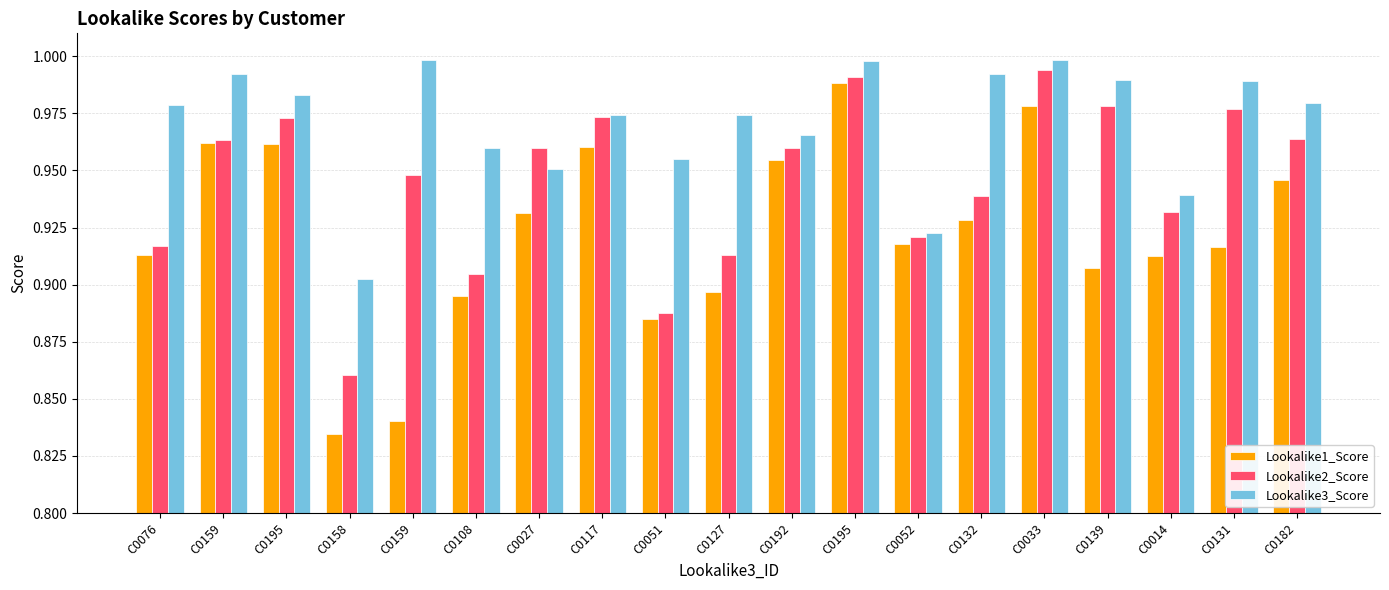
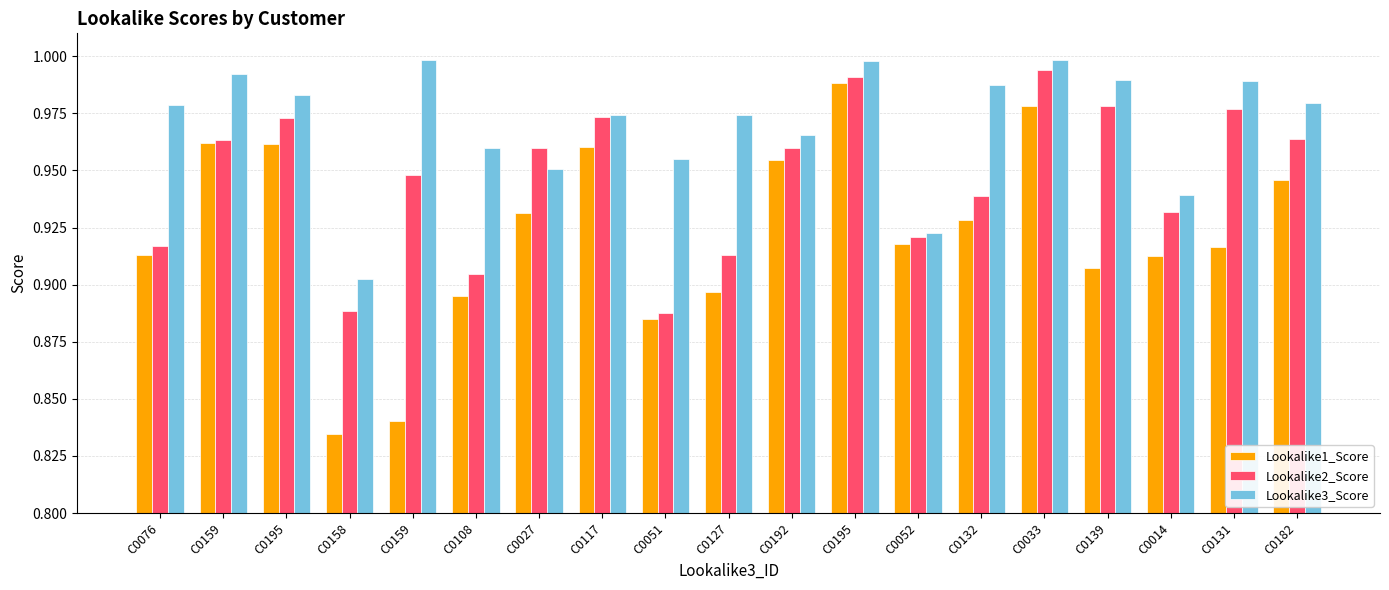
  {
    "Lookalike1_Score": {
      "C0076": 0.913,
      "C0158": 0.835,
      "C0108": 0.895,
      "C0027": 0.931,
      "C0117": 0.960,
      "C0051": 0.885,
      "C0127": 0.897,
      "C0192": 0.955,
      "C0052": 0.918,
      "C0132": 0.928,
      "C0033": 0.978,
      "C0139": 0.907,
      "C0014": 0.913,
      "C0131": 0.916,
      "C0182": 0.946
    },
    "Lookalike2_Score": {
      "C0076": 0.917,
-     "C0158": 0.861,
+     "C0158": 0.888,
      "C0108": 0.905,
      "C0027": 0.960,
      "C0117": 0.973,
      "C0051": 0.888,
      "C0127": 0.913,
      "C0192": 0.960,
      "C0052": 0.921,
      "C0132": 0.939,
      "C0033": 0.994,
      "C0139": 0.978,
      "C0014": 0.932,
      "C0131": 0.977,
      "C0182": 0.964
    },
    "Lookalike3_Score": {
      "C0076": 0.979,
      "C0158": 0.903,
      "C0108": 0.960,
      "C0027": 0.951,
      "C0117": 0.974,
      "C0051": 0.955,
      "C0127": 0.974,
      "C0192": 0.965,
      "C0052": 0.923,
-     "C0132": 0.992,
+     "C0132": 0.987,
      "C0033": 0.998,
      "C0139": 0.990,
      "C0014": 0.939,
      "C0131": 0.989,
      "C0182": 0.979
    }
  }
